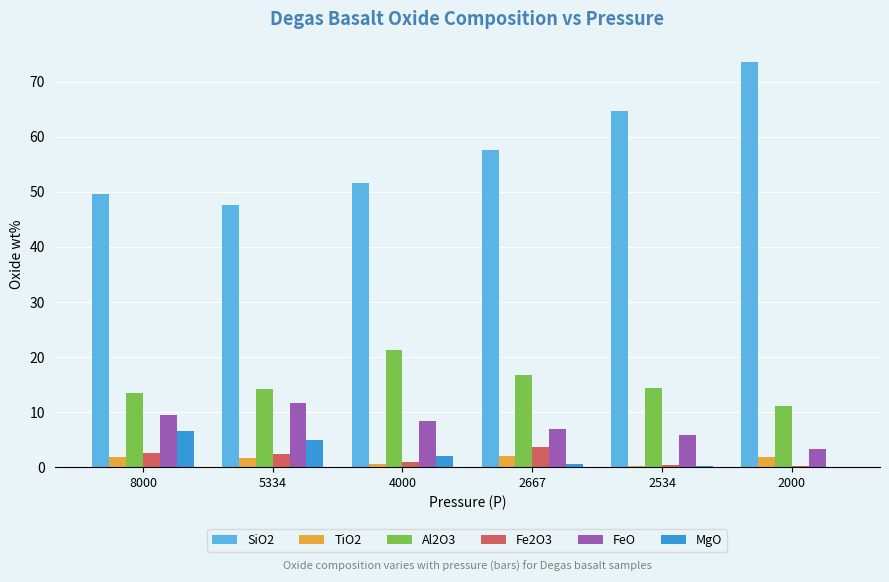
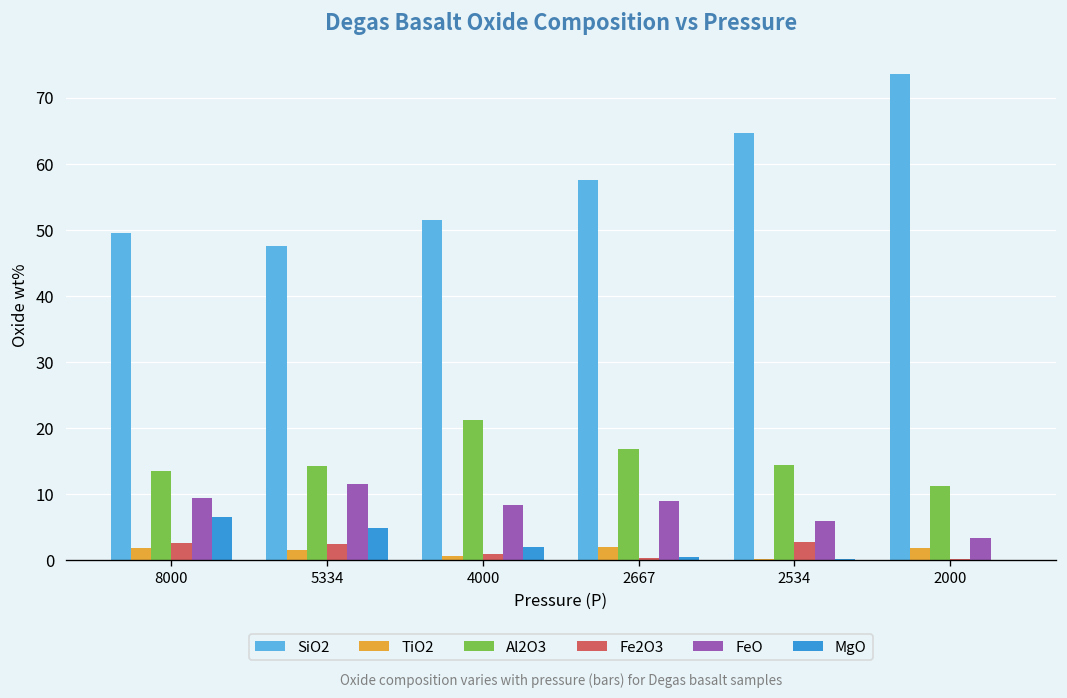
  {
    "TiO2": {
      "8000": 2,
      "5334": 2,
      "4000": 1,
      "2667": 2,
      "2000": 2
    },
    "Al2O3": {
      "8000": 14,
      "5334": 14,
      "4000": 21,
      "2667": 17,
      "2534": 14,
      "2000": 11
    },
    "Fe2O3": {
      "8000": 3,
      "5334": 2,
      "4000": 1,
-     "2667": 4,
-     "2534": 0
+     "2667": 0,
+     "2534": 3
    },
    "FeO": {
      "8000": 9,
      "5334": 12,
      "4000": 8,
-     "2667": 7,
+     "2667": 9,
      "2534": 6,
      "2000": 3
    }
  }
